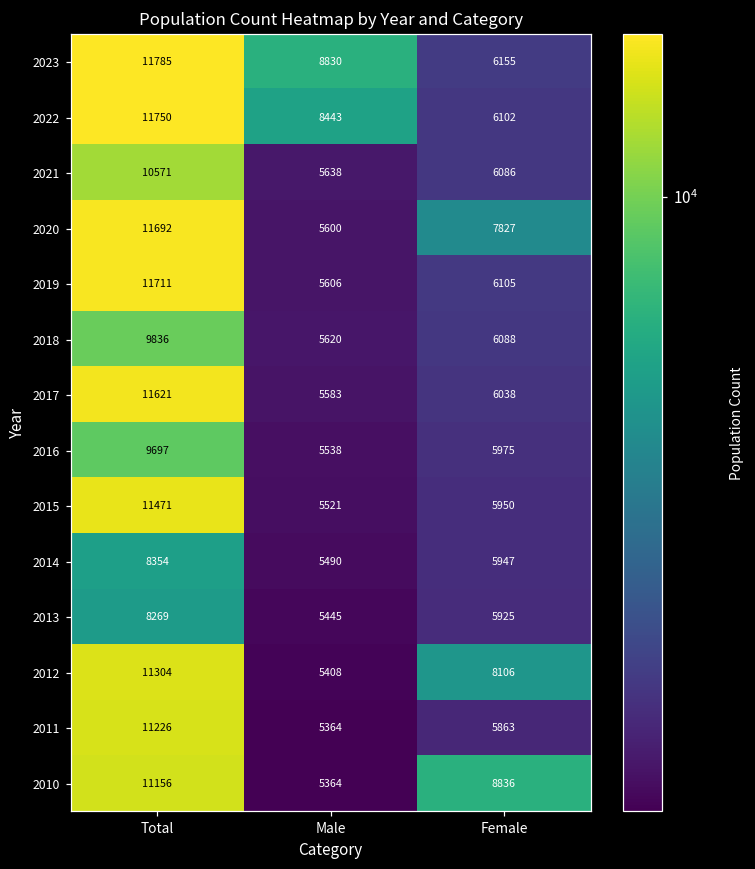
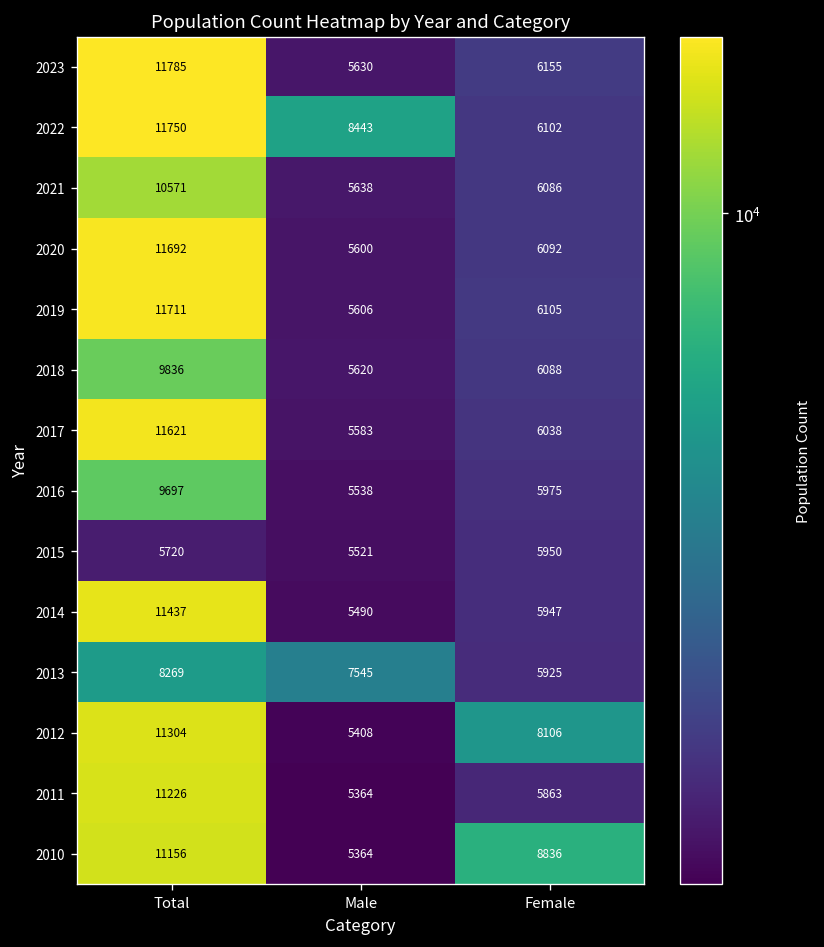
  {
    "2023": {
      "Total": 11785,
-     "Male": 8830,
+     "Male": 5630,
      "Female": 6155
    },
    "2022": {
      "Total": 11750,
      "Male": 8443,
      "Female": 6102
    },
    "2021": {
      "Total": 10571,
      "Male": 5638,
      "Female": 6086
    },
    "2020": {
      "Total": 11692,
      "Male": 5600,
-     "Female": 7827
+     "Female": 6092
    },
    "2019": {
      "Total": 11711,
      "Male": 5606,
      "Female": 6105
    },
    "2018": {
      "Total": 9836,
      "Male": 5620,
      "Female": 6088
    },
    "2017": {
      "Total": 11621,
      "Male": 5583,
      "Female": 6038
    },
    "2016": {
      "Total": 9697,
      "Male": 5538,
      "Female": 5975
    },
    "2015": {
-     "Total": 11471,
+     "Total": 5720,
      "Male": 5521,
      "Female": 5950
    },
    "2014": {
-     "Total": 8354,
+     "Total": 11437,
      "Male": 5490,
      "Female": 5947
    },
    "2013": {
      "Total": 8269,
-     "Male": 5445,
+     "Male": 7545,
      "Female": 5925
    },
    "2012": {
      "Total": 11304,
      "Male": 5408,
      "Female": 8106
    },
    "2011": {
      "Total": 11226,
      "Male": 5364,
      "Female": 5863
    },
    "2010": {
      "Total": 11156,
      "Male": 5364,
      "Female": 8836
    }
  }
